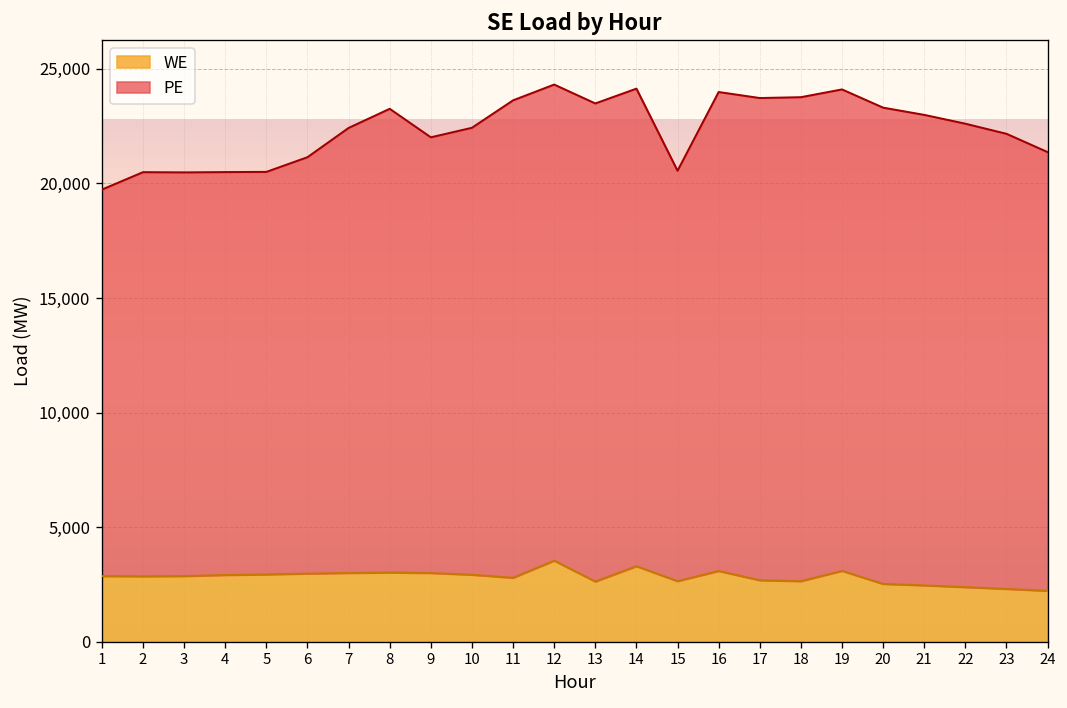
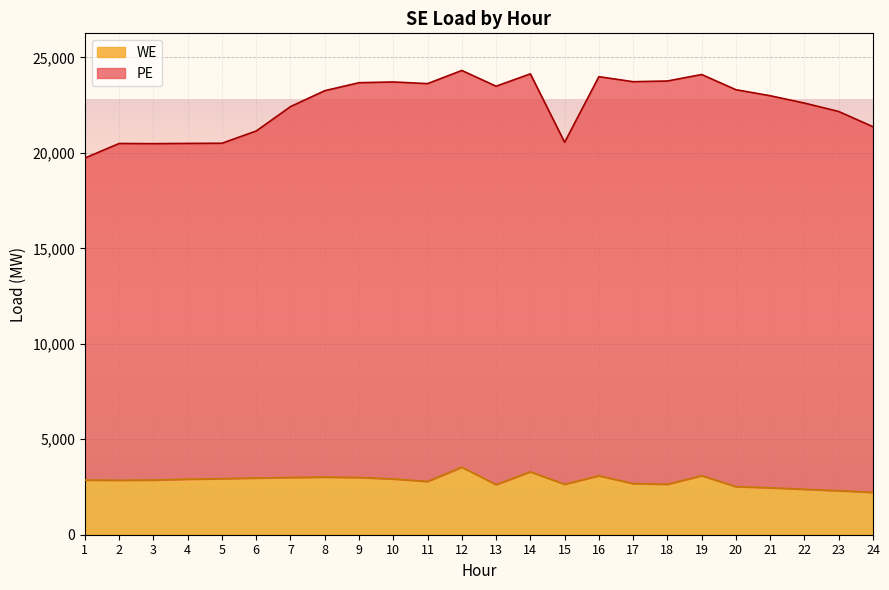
  {
    "WE": {
      "1": "2,900",
      "2": "2,900",
      "3": "2,900",
      "4": "2,900",
      "5": "2,900",
      "6": "3,000",
      "7": "3,000",
      "8": "3,000",
      "9": "3,000",
      "10": "2,900",
      "11": "2,800",
      "12": "3,500",
      "13": "2,600",
      "14": "3,300",
      "15": "2,600",
      "16": "3,100",
      "17": "2,700",
      "18": "2,600",
      "19": "3,100",
      "20": "2,500",
      "21": "2,500",
      "22": "2,400",
      "23": "2,300",
      "24": "2,200"
    },
    "PE": {
      "1": "16,900",
      "2": "17,600",
      "3": "17,600",
      "4": "17,600",
      "5": "17,600",
      "6": "18,200",
      "7": "19,400",
      "8": "20,200",
-     "9": "19,000",
-     "10": "19,500",
+     "9": "20,700",
+     "10": "20,800",
      "11": "20,800",
      "12": "20,800",
      "13": "20,900",
      "14": "20,800",
      "15": "17,900",
      "16": "20,900",
      "17": "21,000",
      "18": "21,100",
      "19": "21,000",
      "20": "20,800",
      "21": "20,500",
      "22": "20,200",
      "23": "19,900",
      "24": "19,100"
    }
  }
